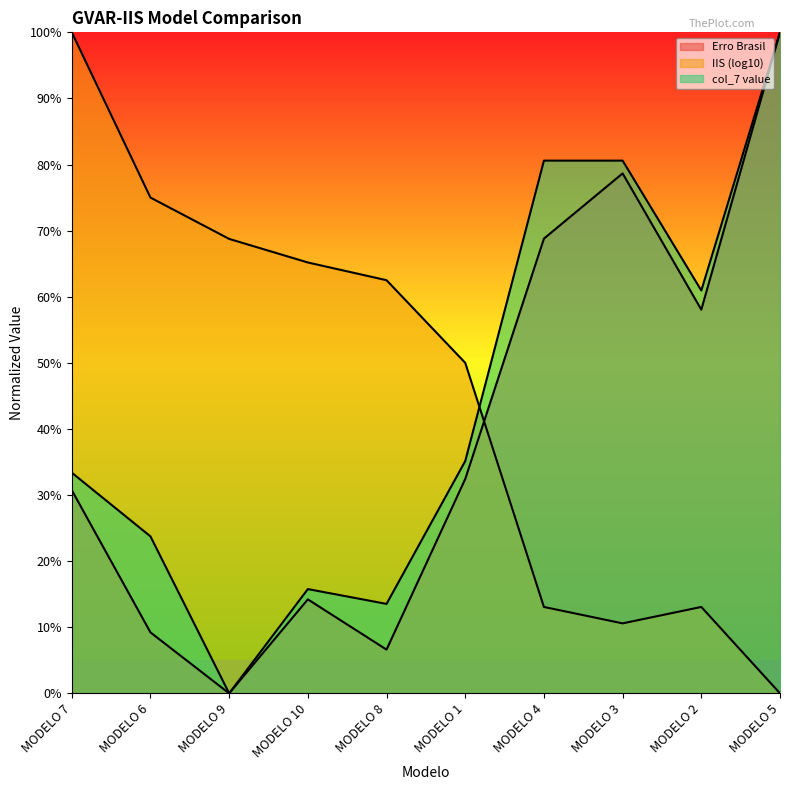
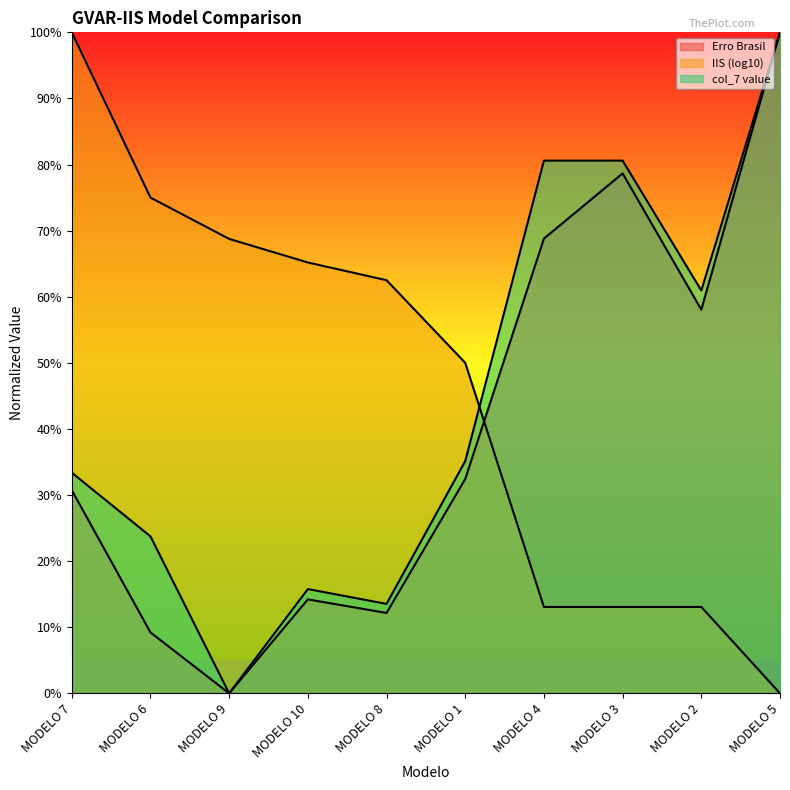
  {
    "Erro Brasil": {
      "MODELO 7": "31%",
      "MODELO 6": "9%",
      "MODELO 10": "14%",
-     "MODELO 8": "7%",
+     "MODELO 8": "12%",
      "MODELO 1": "32%",
      "MODELO 4": "69%",
      "MODELO 3": "79%",
      "MODELO 2": "58%"
    },
    "IIS (log10)": {
      "MODELO 7": "100%",
      "MODELO 6": "75%",
      "MODELO 9": "69%",
      "MODELO 10": "65%",
      "MODELO 8": "63%",
      "MODELO 1": "50%",
      "MODELO 4": "13%",
-     "MODELO 3": "11%",
+     "MODELO 3": "13%",
      "MODELO 2": "13%"
    },
    "col_7 value": {
      "MODELO 7": "33%",
      "MODELO 6": "24%",
      "MODELO 10": "16%",
      "MODELO 8": "14%",
      "MODELO 1": "35%",
      "MODELO 4": "81%",
      "MODELO 3": "81%",
      "MODELO 2": "61%"
    }
  }
